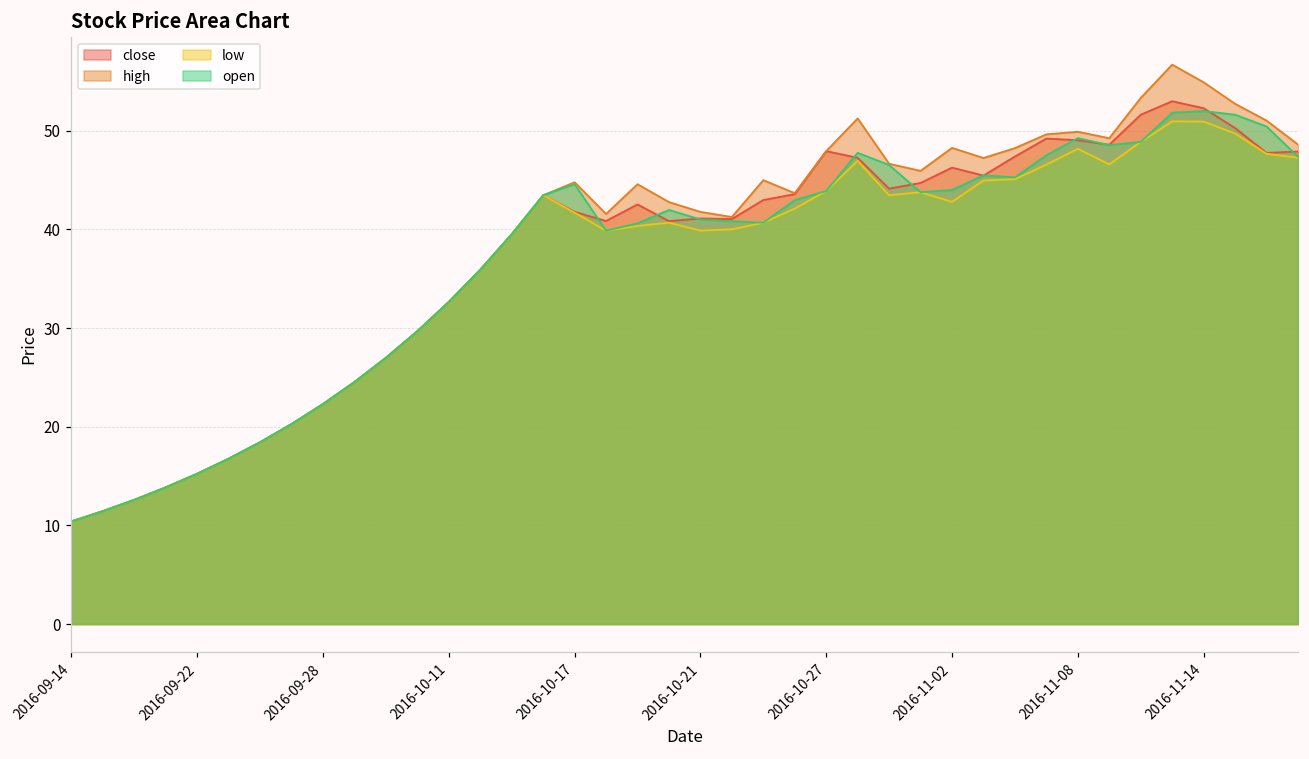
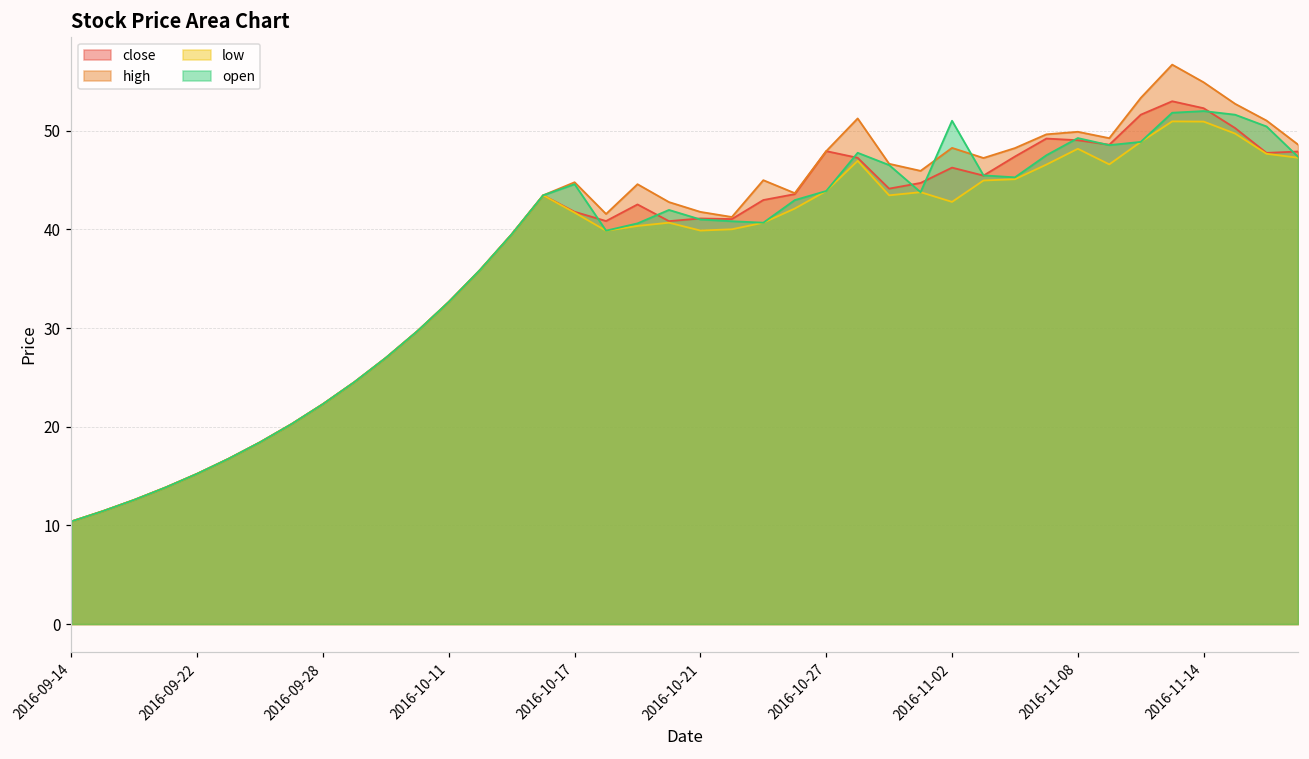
  {
    "open": {
-     "2016-11-02": 44,
+     "2016-11-02": 51,
      "2016-11-14": 52
    }
  }
